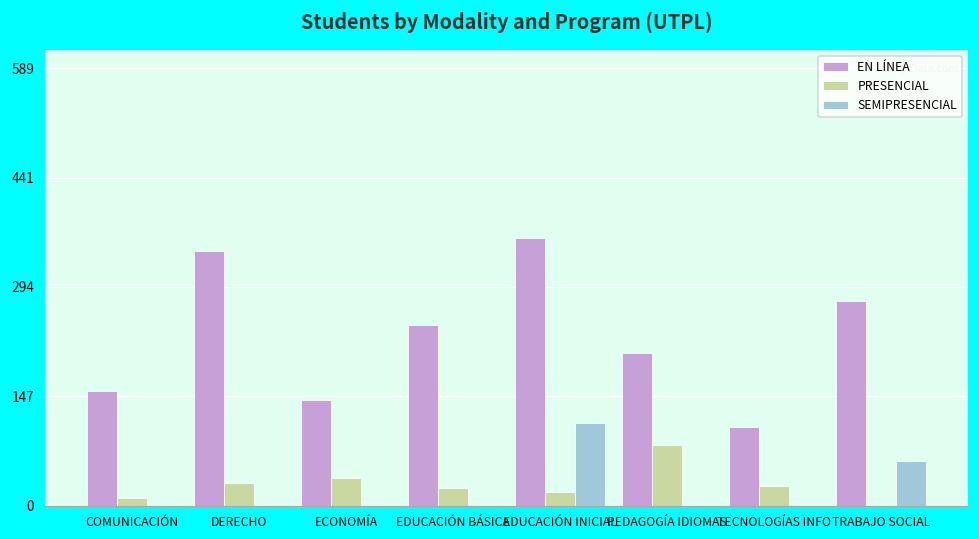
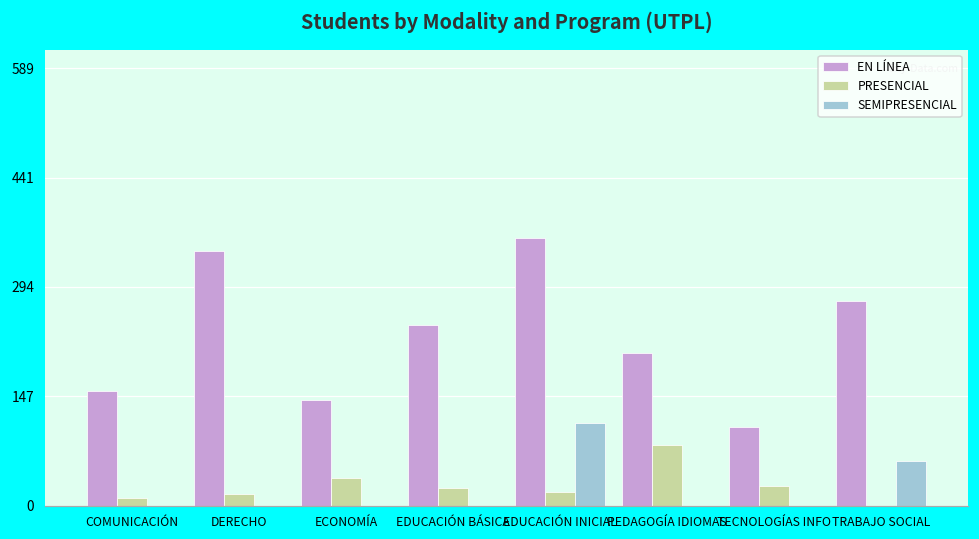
  {
    "PRESENCIAL": {
      "COMUNICACIÓN": 10,
-     "DERECHO": 30,
+     "DERECHO": 20,
      "ECONOMÍA": 40,
      "EDUCACIÓN BÁSICA": 20,
      "EDUCACIÓN INICIAL": 20,
      "PEDAGOGÍA IDIOMAS": 80,
      "TECNOLOGÍAS INFO": 30,
      "TRABAJO SOCIAL": 0
    }
  }
